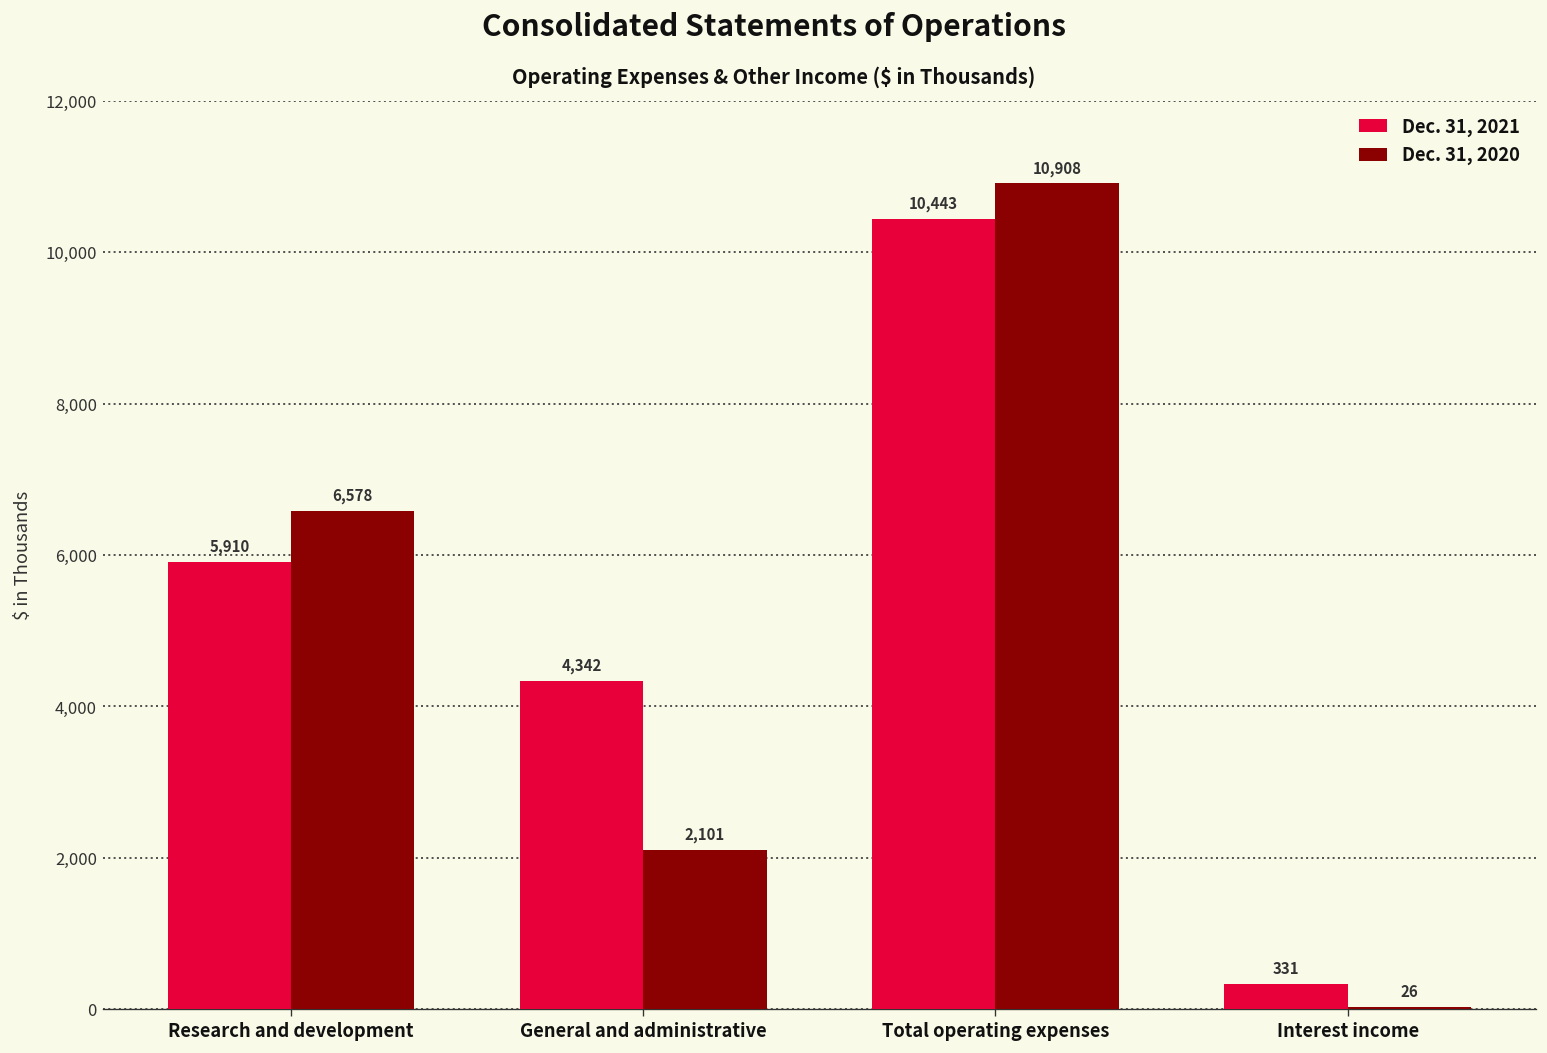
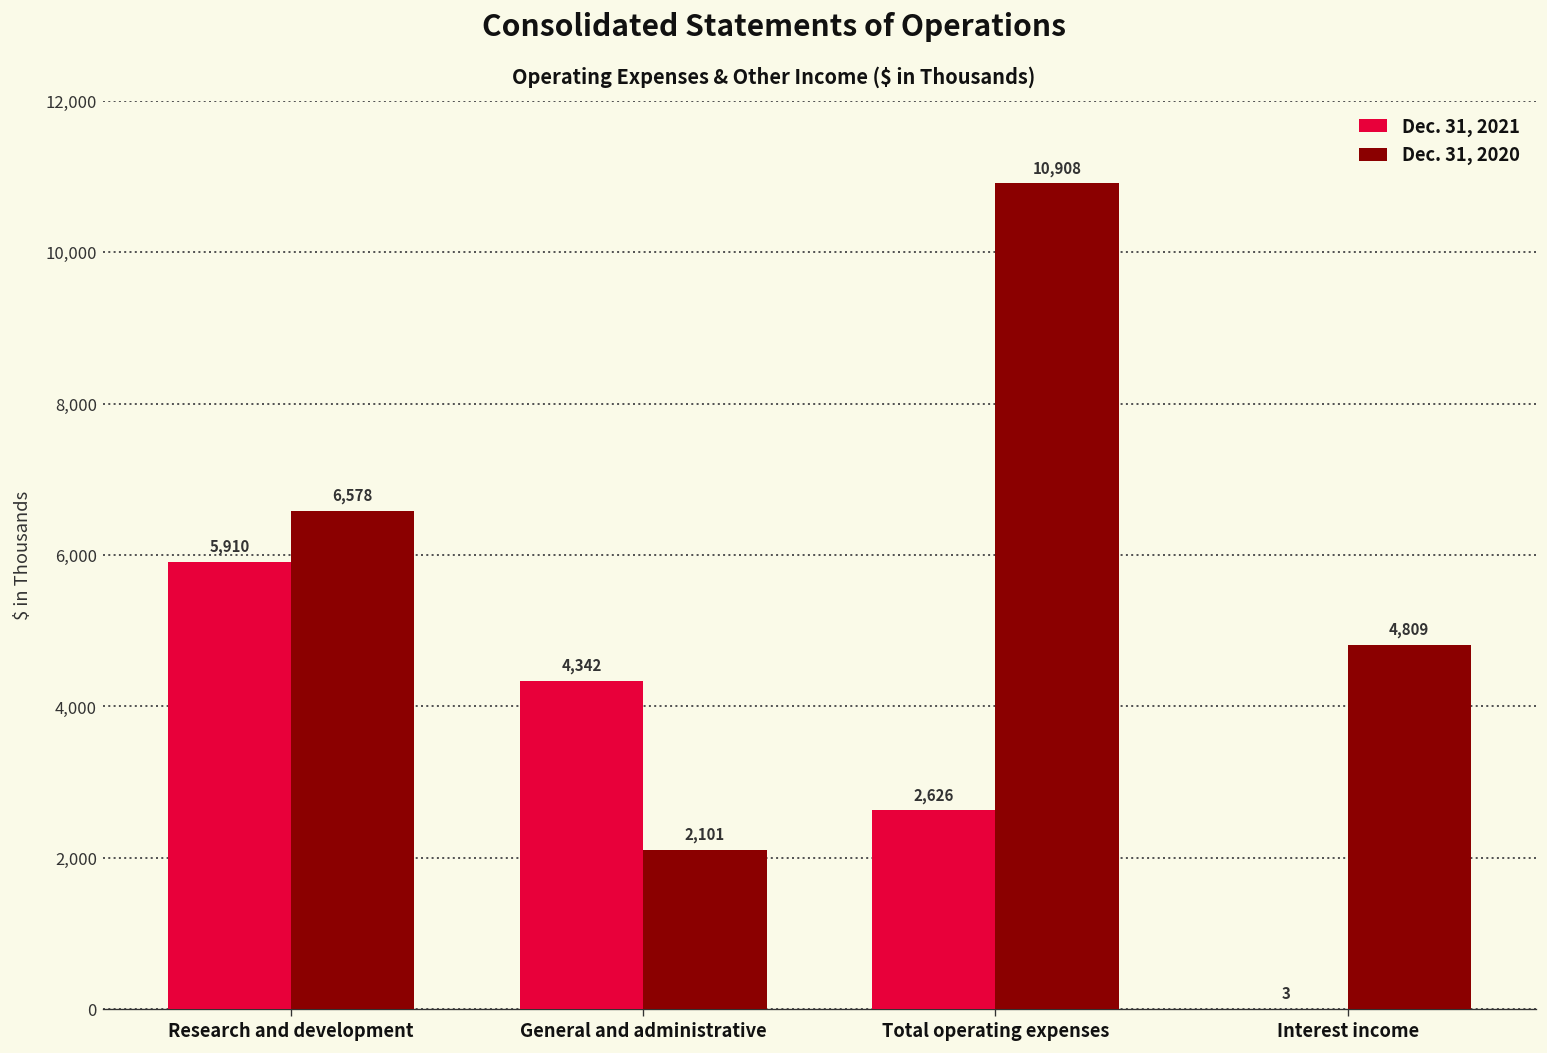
  {
    "Dec. 31, 2021": {
      "Research and development": "5,910",
      "General and administrative": "4,342",
-     "Total operating expenses": "10,443",
-     "Interest income": "331"
+     "Total operating expenses": "2,626",
+     "Interest income": "3"
    },
    "Dec. 31, 2020": {
      "Research and development": "6,578",
      "General and administrative": "2,101",
      "Total operating expenses": "10,908",
-     "Interest income": "26"
+     "Interest income": "4,809"
    }
  }
